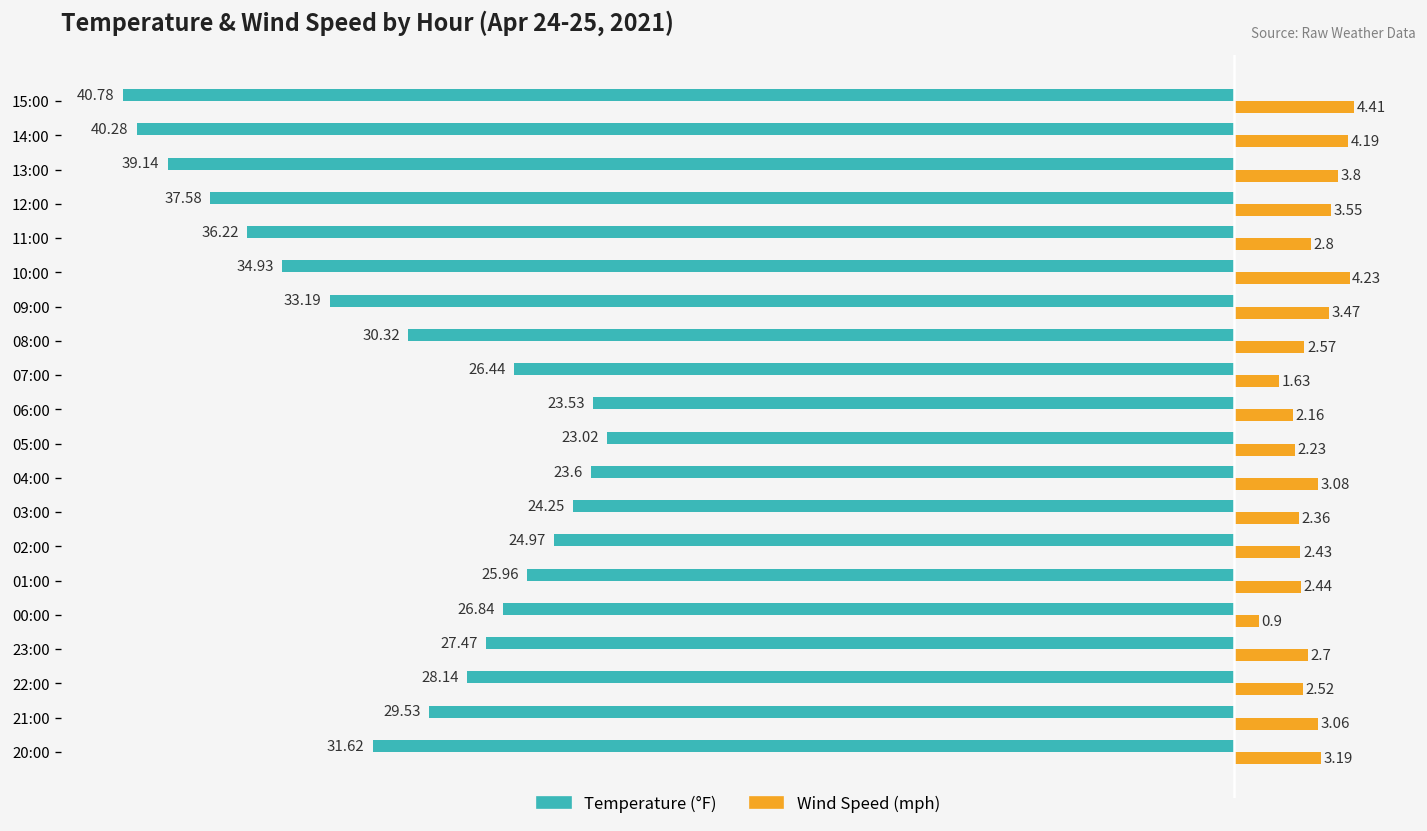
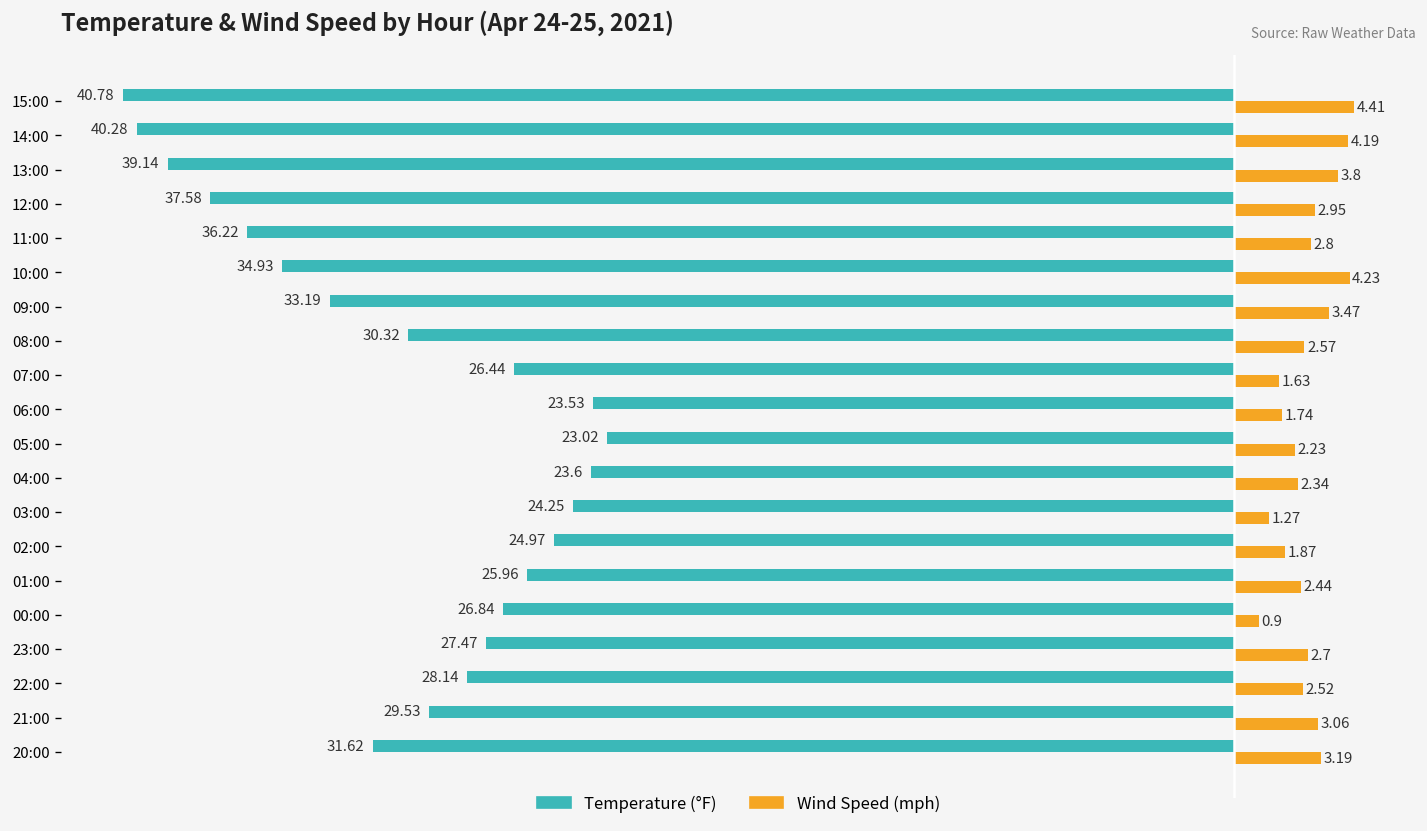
  {
    "Wind Speed (mph)": {
      "15:00": 4.41,
      "14:00": 4.19,
      "13:00": 3.8,
-     "12:00": 3.55,
+     "12:00": 2.95,
      "11:00": 2.8,
      "10:00": 4.23,
      "09:00": 3.47,
      "08:00": 2.57,
      "07:00": 1.63,
-     "06:00": 2.16,
+     "06:00": 1.74,
      "05:00": 2.23,
-     "04:00": 3.08,
-     "03:00": 2.36,
-     "02:00": 2.43,
+     "04:00": 2.34,
+     "03:00": 1.27,
+     "02:00": 1.87,
      "01:00": 2.44,
      "00:00": 0.9,
      "23:00": 2.7,
      "22:00": 2.52,
      "21:00": 3.06,
      "20:00": 3.19
    }
  }
